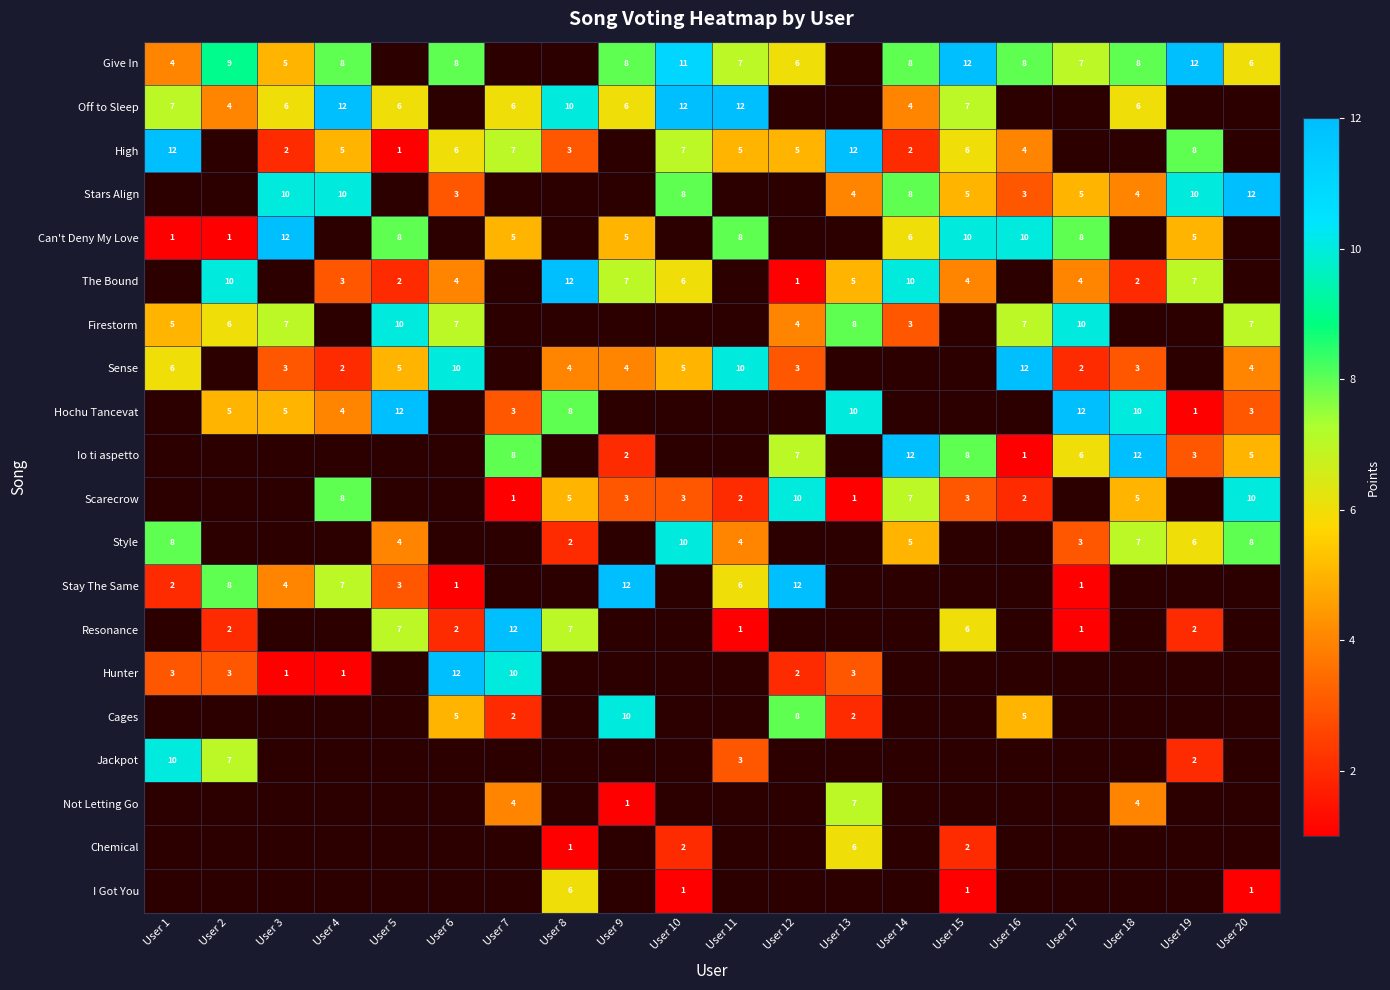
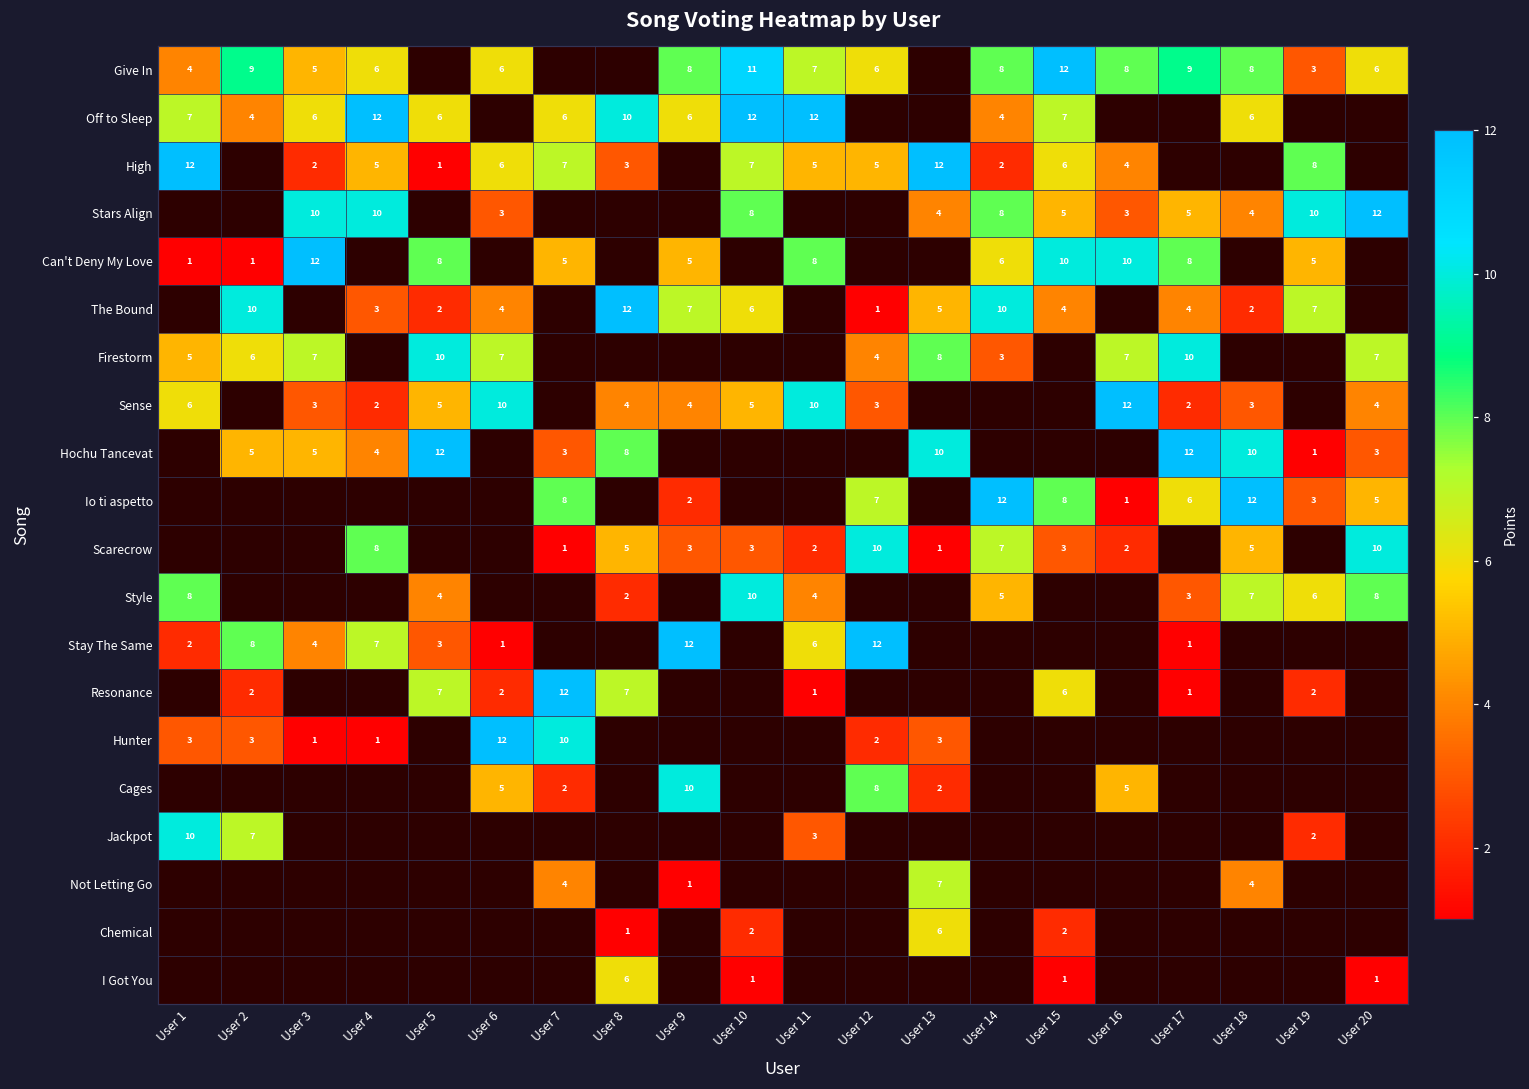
  {
    "Give In": {
      "User 1": 4,
      "User 2": 9,
      "User 3": 5,
-     "User 4": 8,
-     "User 6": 8,
+     "User 4": 6,
+     "User 6": 6,
      "User 9": 8,
      "User 10": 11,
      "User 11": 7,
      "User 12": 6,
      "User 14": 8,
      "User 15": 12,
      "User 16": 8,
-     "User 17": 7,
+     "User 17": 9,
      "User 18": 8,
-     "User 19": 12,
+     "User 19": 3,
      "User 20": 6
    },
    "Off to Sleep": {
      "User 1": 7,
      "User 2": 4,
      "User 3": 6,
      "User 4": 12,
      "User 5": 6,
      "User 7": 6,
      "User 8": 10,
      "User 9": 6,
      "User 10": 12,
      "User 11": 12,
      "User 14": 4,
      "User 15": 7,
      "User 18": 6
    },
    "High": {
      "User 1": 12,
      "User 3": 2,
      "User 4": 5,
      "User 5": 1,
      "User 6": 6,
      "User 7": 7,
      "User 8": 3,
      "User 10": 7,
      "User 11": 5,
      "User 12": 5,
      "User 13": 12,
      "User 14": 2,
      "User 15": 6,
      "User 16": 4,
      "User 19": 8
    },
    "Stars Align": {
      "User 3": 10,
      "User 4": 10,
      "User 6": 3,
      "User 10": 8,
      "User 13": 4,
      "User 14": 8,
      "User 15": 5,
      "User 16": 3,
      "User 17": 5,
      "User 18": 4,
      "User 19": 10,
      "User 20": 12
    },
    "Can't Deny My Love": {
      "User 1": 1,
      "User 2": 1,
      "User 3": 12,
      "User 5": 8,
      "User 7": 5,
      "User 9": 5,
      "User 11": 8,
      "User 14": 6,
      "User 15": 10,
      "User 16": 10,
      "User 17": 8,
      "User 19": 5
    },
    "The Bound": {
      "User 2": 10,
      "User 4": 3,
      "User 5": 2,
      "User 6": 4,
      "User 8": 12,
      "User 9": 7,
      "User 10": 6,
      "User 12": 1,
      "User 13": 5,
      "User 14": 10,
      "User 15": 4,
      "User 17": 4,
      "User 18": 2,
      "User 19": 7
    },
    "Firestorm": {
      "User 1": 5,
      "User 2": 6,
      "User 3": 7,
      "User 5": 10,
      "User 6": 7,
      "User 12": 4,
      "User 13": 8,
      "User 14": 3,
      "User 16": 7,
      "User 17": 10,
      "User 20": 7
    },
    "Sense": {
      "User 1": 6,
      "User 3": 3,
      "User 4": 2,
      "User 5": 5,
      "User 6": 10,
      "User 8": 4,
      "User 9": 4,
      "User 10": 5,
      "User 11": 10,
      "User 12": 3,
      "User 16": 12,
      "User 17": 2,
      "User 18": 3,
      "User 20": 4
    },
    "Hochu Tancevat": {
      "User 2": 5,
      "User 3": 5,
      "User 4": 4,
      "User 5": 12,
      "User 7": 3,
      "User 8": 8,
      "User 13": 10,
      "User 17": 12,
      "User 18": 10,
      "User 19": 1,
      "User 20": 3
    },
    "Io ti aspetto": {
      "User 7": 8,
      "User 9": 2,
      "User 12": 7,
      "User 14": 12,
      "User 15": 8,
      "User 16": 1,
      "User 17": 6,
      "User 18": 12,
      "User 19": 3,
      "User 20": 5
    },
    "Scarecrow": {
      "User 4": 8,
      "User 7": 1,
      "User 8": 5,
      "User 9": 3,
      "User 10": 3,
      "User 11": 2,
      "User 12": 10,
      "User 13": 1,
      "User 14": 7,
      "User 15": 3,
      "User 16": 2,
      "User 18": 5,
      "User 20": 10
    },
    "Style": {
      "User 1": 8,
      "User 5": 4,
      "User 8": 2,
      "User 10": 10,
      "User 11": 4,
      "User 14": 5,
      "User 17": 3,
      "User 18": 7,
      "User 19": 6,
      "User 20": 8
    },
    "Stay The Same": {
      "User 1": 2,
      "User 2": 8,
      "User 3": 4,
      "User 4": 7,
      "User 5": 3,
      "User 6": 1,
      "User 9": 12,
      "User 11": 6,
      "User 12": 12,
      "User 17": 1
    },
    "Resonance": {
      "User 2": 2,
      "User 5": 7,
      "User 6": 2,
      "User 7": 12,
      "User 8": 7,
      "User 11": 1,
      "User 15": 6,
      "User 17": 1,
      "User 19": 2
    },
    "Hunter": {
      "User 1": 3,
      "User 2": 3,
      "User 3": 1,
      "User 4": 1,
      "User 6": 12,
      "User 7": 10,
      "User 12": 2,
      "User 13": 3
    },
    "Cages": {
      "User 6": 5,
      "User 7": 2,
      "User 9": 10,
      "User 12": 8,
      "User 13": 2,
      "User 16": 5
    },
    "Jackpot": {
      "User 1": 10,
      "User 2": 7,
      "User 11": 3,
      "User 19": 2
    },
    "Not Letting Go": {
      "User 7": 4,
      "User 9": 1,
      "User 13": 7,
      "User 18": 4
    },
    "Chemical": {
      "User 8": 1,
      "User 10": 2,
      "User 13": 6,
      "User 15": 2
    },
    "I Got You": {
      "User 8": 6,
      "User 10": 1,
      "User 15": 1,
      "User 20": 1
    }
  }
